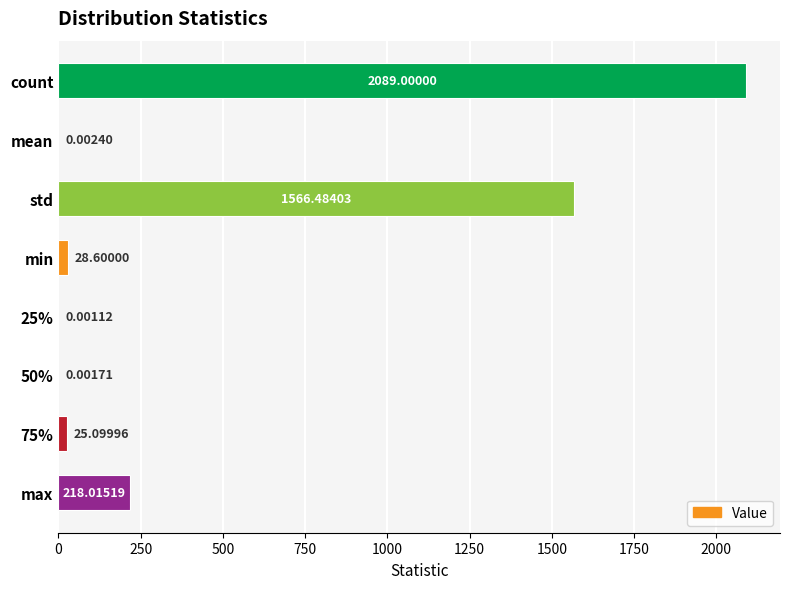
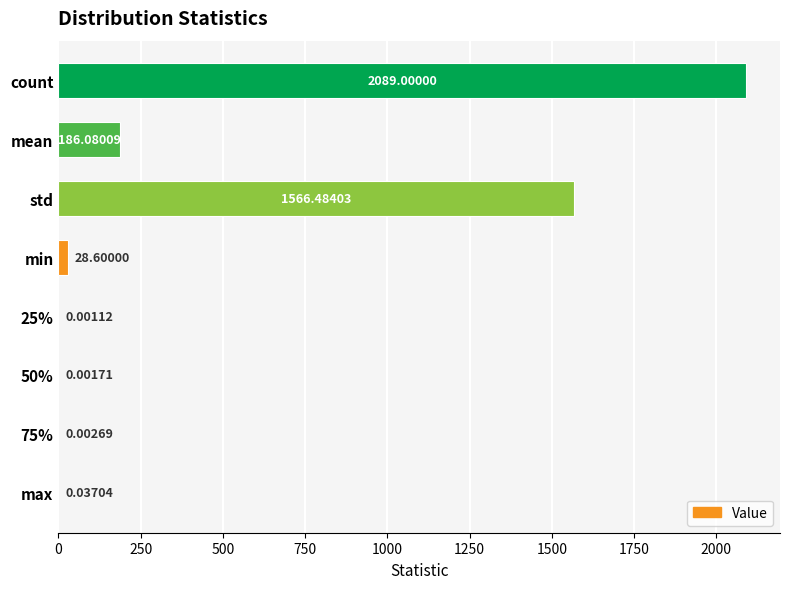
  {
    "count": 2089.00000,
-   "mean": 0.00240,
+   "mean": 186.08009,
    "std": 1566.48403,
    "min": 28.60000,
    "25%": 0.00112,
    "50%": 0.00171,
-   "75%": 25.09996,
-   "max": 218.01519
+   "75%": 0.00269,
+   "max": 0.03704
  }
